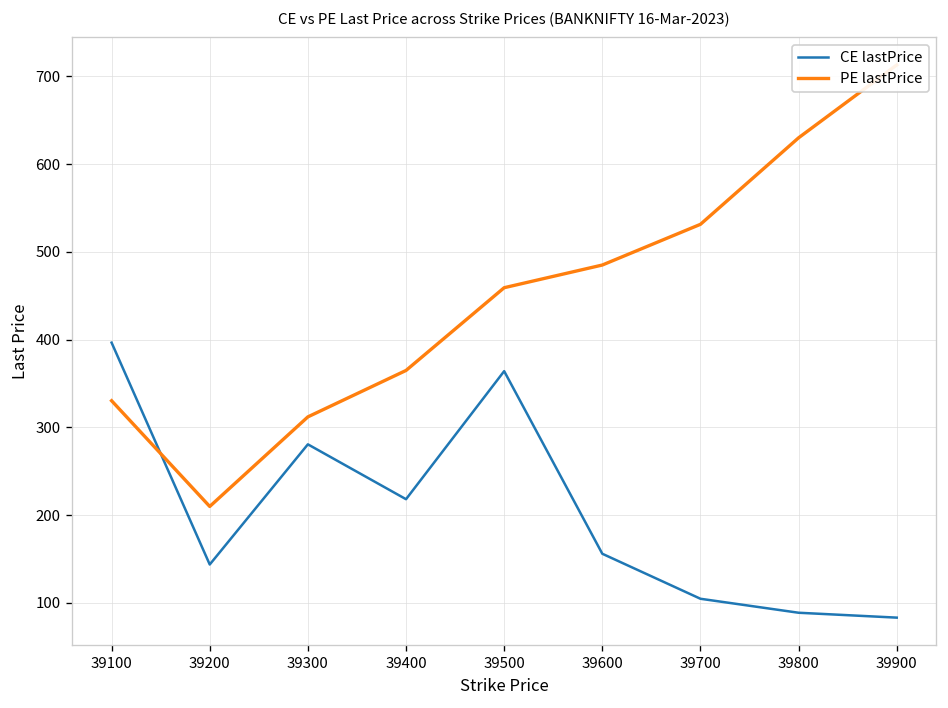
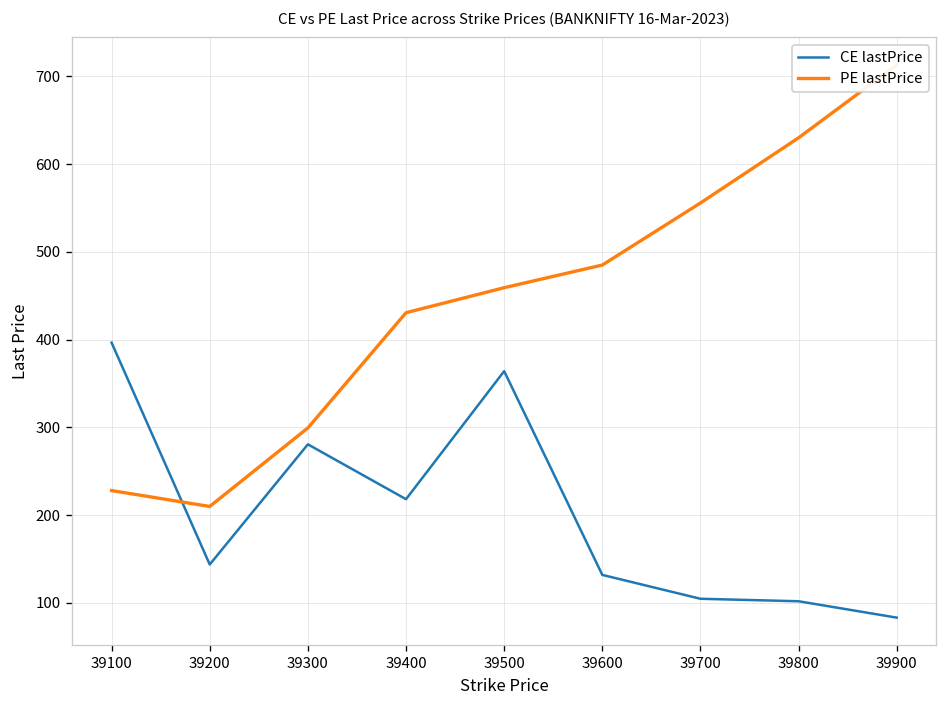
  {
    "CE lastPrice": {
      "39100": 400,
      "39200": 140,
      "39300": 280,
      "39400": 220,
      "39500": 360,
-     "39600": 160,
+     "39600": 130,
      "39700": 100,
-     "39800": 90,
+     "39800": 100,
      "39900": 80
    },
    "PE lastPrice": {
-     "39100": 330,
+     "39100": 230,
      "39200": 210,
-     "39300": 310,
-     "39400": 360,
+     "39300": 300,
+     "39400": 430,
      "39500": 460,
      "39600": 490,
-     "39700": 530,
+     "39700": 560,
      "39800": 630
    }
  }
